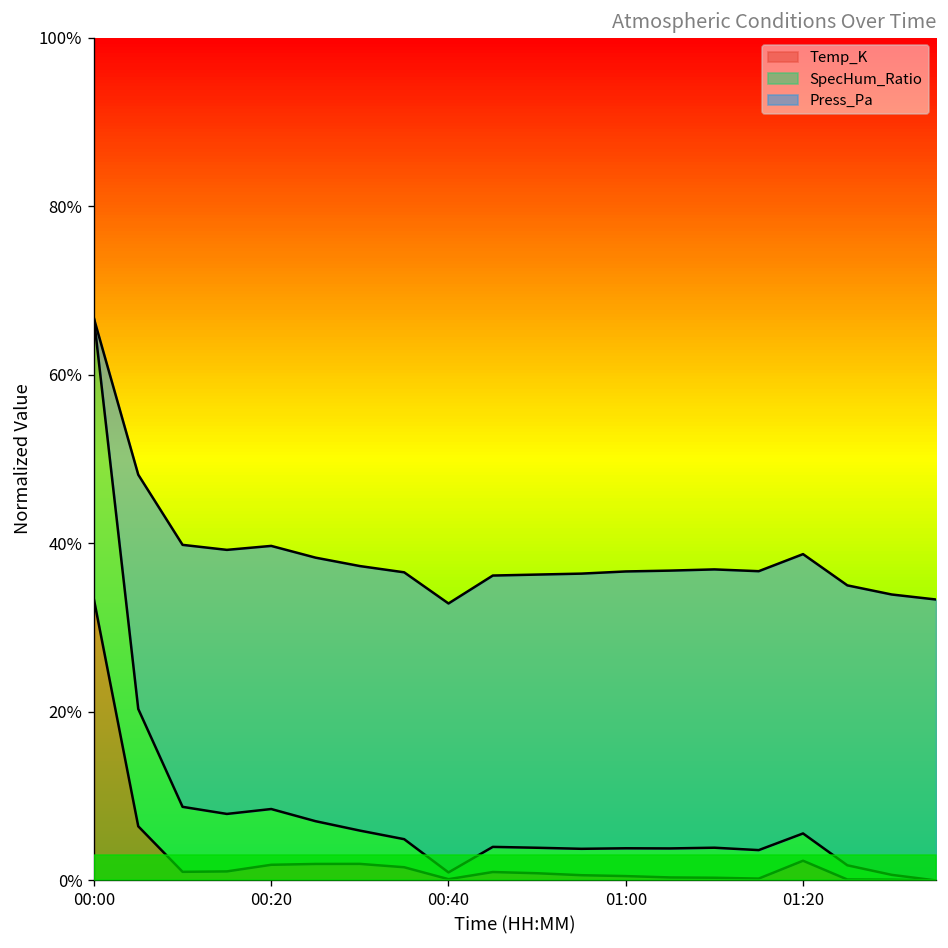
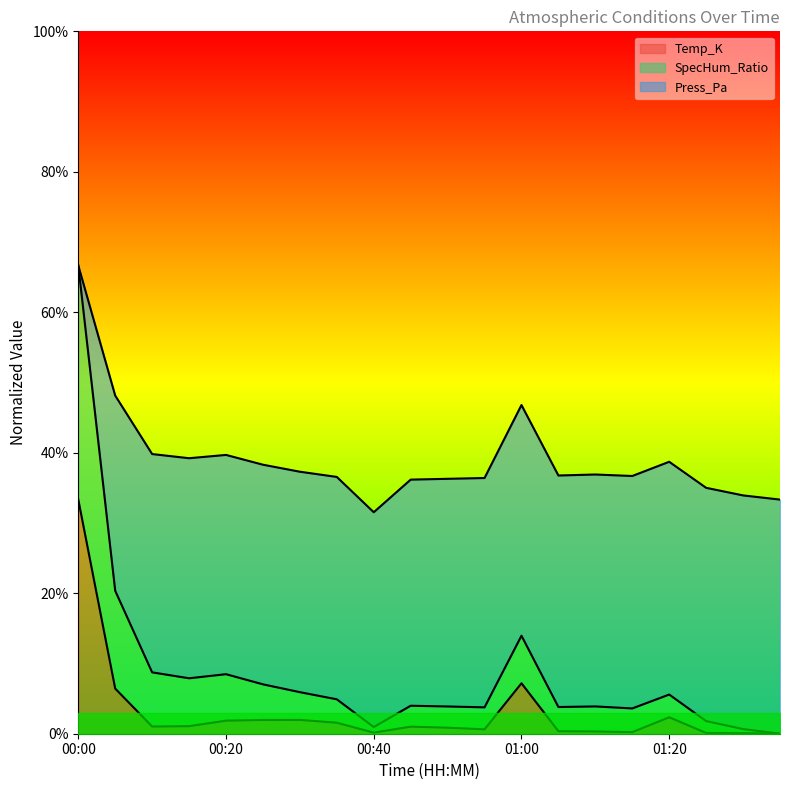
  {
    "Temp_K": {
      "00:00": "33%",
      "00:20": "2%",
      "00:40": "0%",
-     "01:00": "1%",
+     "01:00": "7%",
      "01:20": "2%"
    },
    "SpecHum_Ratio": {
      "00:20": "7%",
      "00:40": "1%",
-     "01:00": "3%",
+     "01:00": "7%",
      "01:20": "3%"
    },
    "Press_Pa": {
      "00:20": "31%",
-     "00:40": "32%",
+     "00:40": "31%",
      "01:00": "33%",
      "01:20": "33%"
    }
  }
